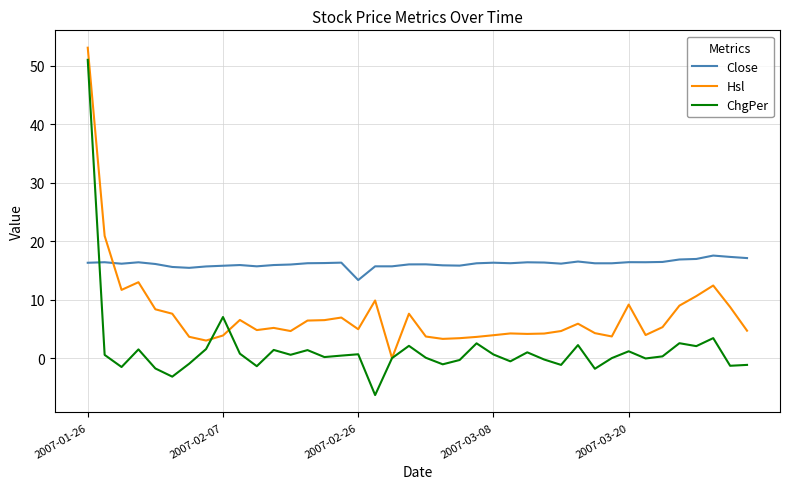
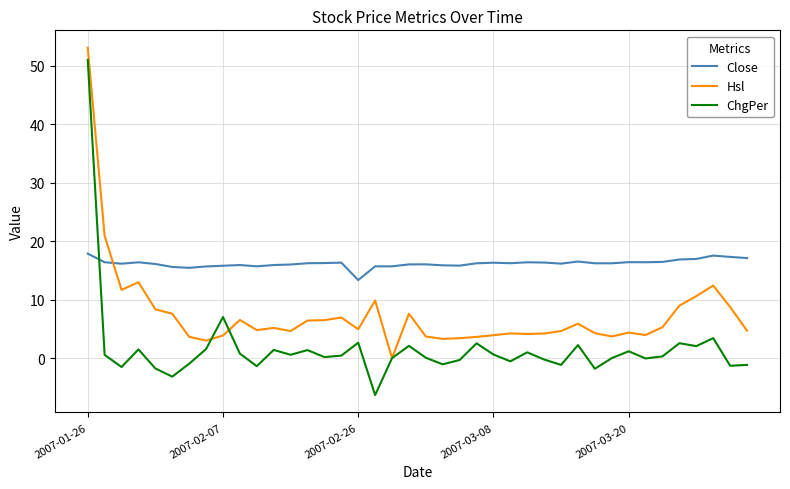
  {
    "Close": {
-     "2007-01-26": 16,
+     "2007-01-26": 18,
      "2007-02-07": 16,
      "2007-02-26": 13,
      "2007-03-08": 16,
      "2007-03-20": 16
    },
    "Hsl": {
      "2007-01-26": 53,
      "2007-02-07": 4,
      "2007-02-26": 5,
      "2007-03-08": 4,
-     "2007-03-20": 9
+     "2007-03-20": 4
    },
    "ChgPer": {
      "2007-01-26": 51,
      "2007-02-07": 7,
-     "2007-02-26": 1,
+     "2007-02-26": 3,
      "2007-03-08": 1,
      "2007-03-20": 1
    }
  }
